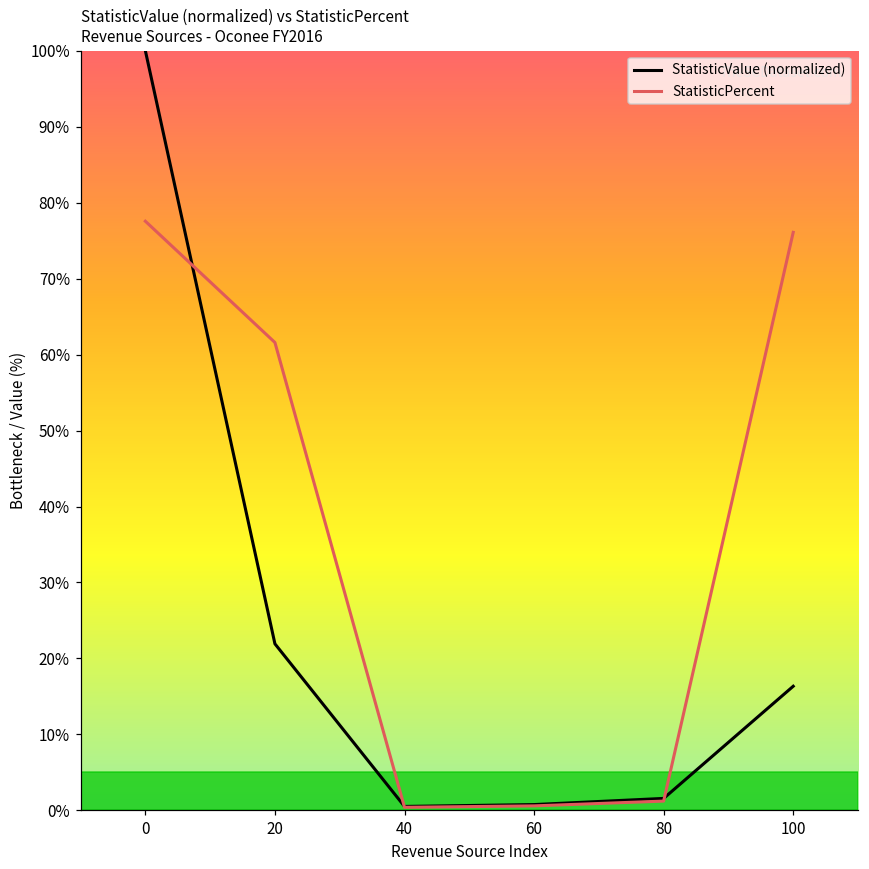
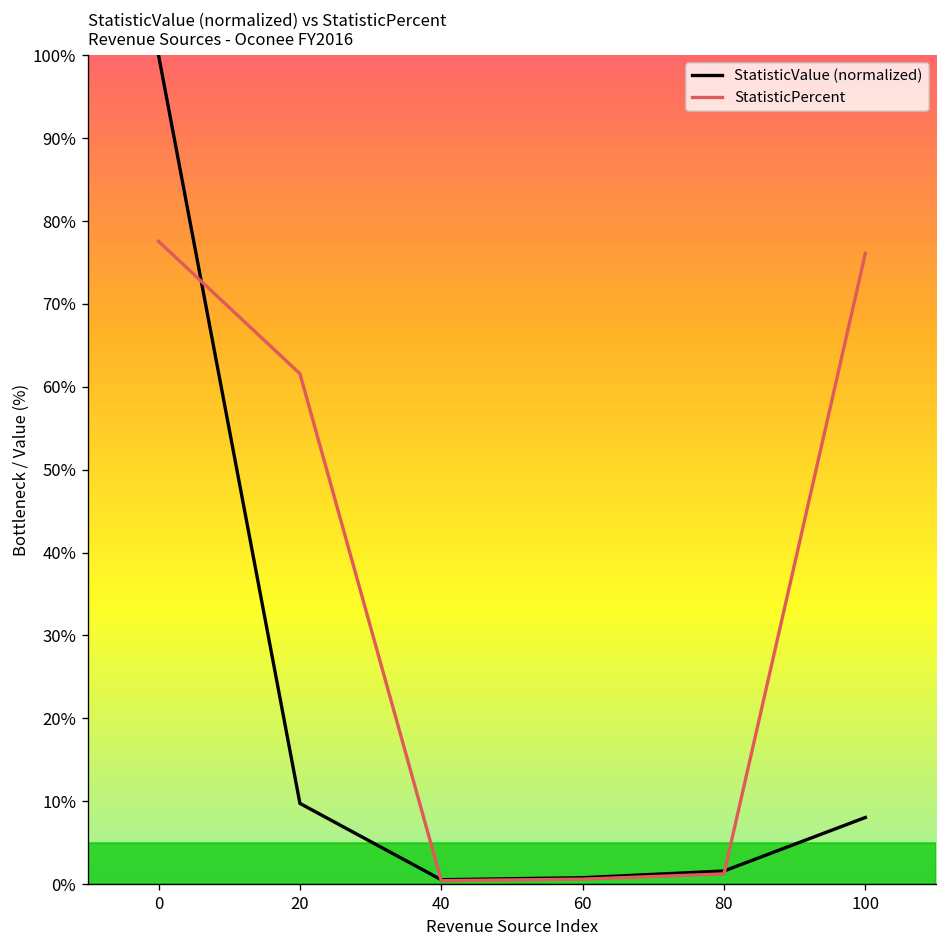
  {
    "StatisticValue (normalized)": {
      "0": "100%",
-     "20": "22%",
-     "100": "16%"
+     "20": "10%",
+     "100": "8%"
    },
    "StatisticPercent": {
      "0": "78%",
      "20": "62%",
      "100": "76%"
    }
  }
